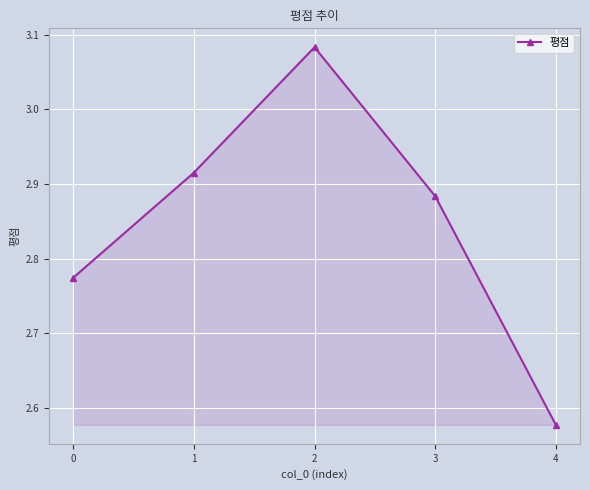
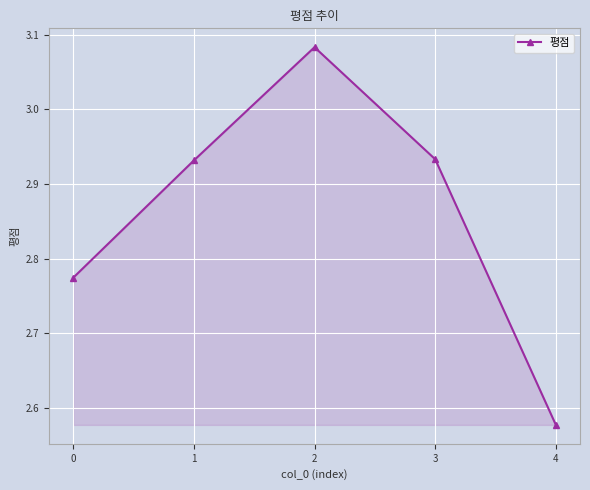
  {
    "0": 2.77,
-   "1": 2.92,
+   "1": 2.93,
    "2": 3.08,
-   "3": 2.88,
+   "3": 2.93,
    "4": 2.58
  }
